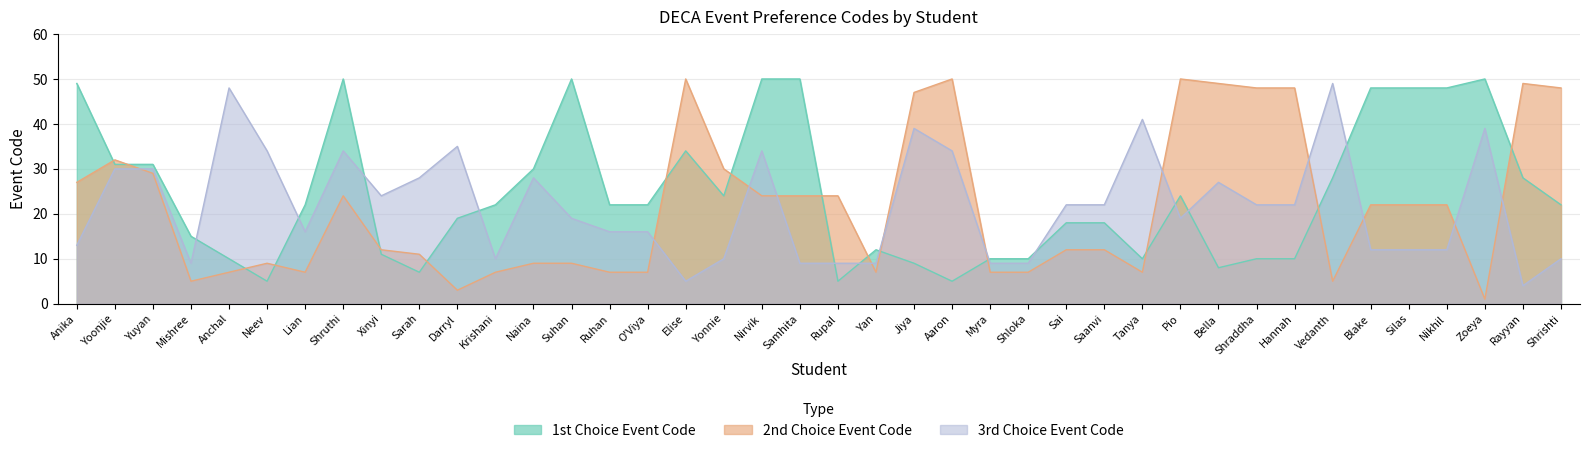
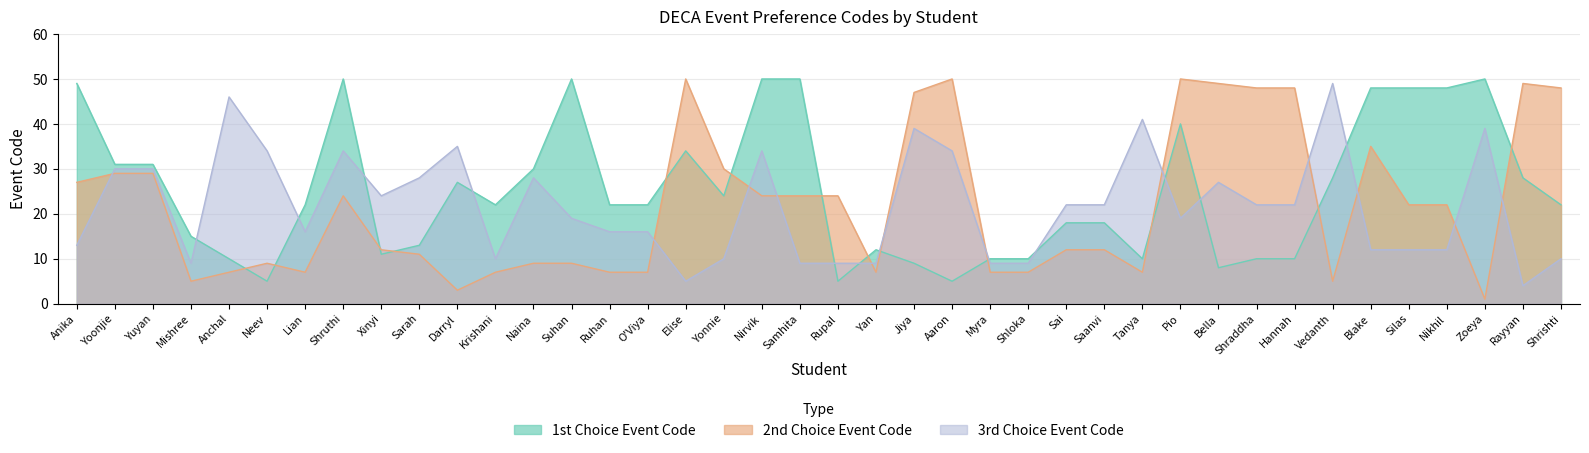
  {
    "1st Choice Event Code": {
      "Anika": 49,
      "Yoonjie": 31,
      "Yuyan": 31,
      "Mishree": 15,
      "Anchal": 10,
      "Neev": 5,
      "Lian": 22,
      "Shruthi": 50,
      "Xinyi": 11,
-     "Sarah": 7,
-     "Darryl": 19,
+     "Sarah": 13,
+     "Darryl": 27,
      "Krishani": 22,
      "Naina": 30,
      "Suhan": 50,
      "Ruhan": 22,
      "O'Viya": 22,
      "Elise": 34,
      "Yonnie": 24,
      "Nirvik": 50,
      "Samhita": 50,
      "Rupal": 5,
      "Yan": 12,
      "Jiya": 9,
      "Aaron": 5,
      "Myra": 10,
      "Shloka": 10,
      "Sai": 18,
      "Saanvi": 18,
      "Tanya": 10,
-     "Pio": 24,
+     "Pio": 40,
      "Bella": 8,
      "Shraddha": 10,
      "Hannah": 10,
      "Vedanth": 28,
      "Blake": 48,
      "Silas": 48,
      "Nikhil": 48,
      "Zoeya": 50,
      "Rayyan": 28,
      "Shrishti": 22
    },
    "2nd Choice Event Code": {
      "Anika": 27,
-     "Yoonjie": 32,
+     "Yoonjie": 29,
      "Yuyan": 29,
      "Mishree": 5,
      "Anchal": 7,
      "Neev": 9,
      "Lian": 7,
      "Shruthi": 24,
      "Xinyi": 12,
      "Sarah": 11,
      "Darryl": 3,
      "Krishani": 7,
      "Naina": 9,
      "Suhan": 9,
      "Ruhan": 7,
      "O'Viya": 7,
      "Elise": 50,
      "Yonnie": 30,
      "Nirvik": 24,
      "Samhita": 24,
      "Rupal": 24,
      "Yan": 7,
      "Jiya": 47,
      "Aaron": 50,
      "Myra": 7,
      "Shloka": 7,
      "Sai": 12,
      "Saanvi": 12,
      "Tanya": 7,
      "Pio": 50,
      "Bella": 49,
      "Shraddha": 48,
      "Hannah": 48,
      "Vedanth": 5,
-     "Blake": 22,
+     "Blake": 35,
      "Silas": 22,
      "Nikhil": 22,
      "Zoeya": 1,
      "Rayyan": 49,
      "Shrishti": 48
    },
    "3rd Choice Event Code": {
      "Anika": 13,
      "Yoonjie": 30,
      "Yuyan": 30,
      "Mishree": 9,
-     "Anchal": 48,
+     "Anchal": 46,
      "Neev": 34,
      "Lian": 16,
      "Shruthi": 34,
      "Xinyi": 24,
      "Sarah": 28,
      "Darryl": 35,
      "Krishani": 10,
      "Naina": 28,
      "Suhan": 19,
      "Ruhan": 16,
      "O'Viya": 16,
      "Elise": 5,
      "Yonnie": 10,
      "Nirvik": 34,
      "Samhita": 9,
      "Rupal": 9,
      "Yan": 9,
      "Jiya": 39,
      "Aaron": 34,
      "Myra": 9,
      "Shloka": 9,
      "Sai": 22,
      "Saanvi": 22,
      "Tanya": 41,
      "Pio": 19,
      "Bella": 27,
      "Shraddha": 22,
      "Hannah": 22,
      "Vedanth": 49,
      "Blake": 12,
      "Silas": 12,
      "Nikhil": 12,
      "Zoeya": 39,
      "Rayyan": 4,
      "Shrishti": 10
    }
  }
